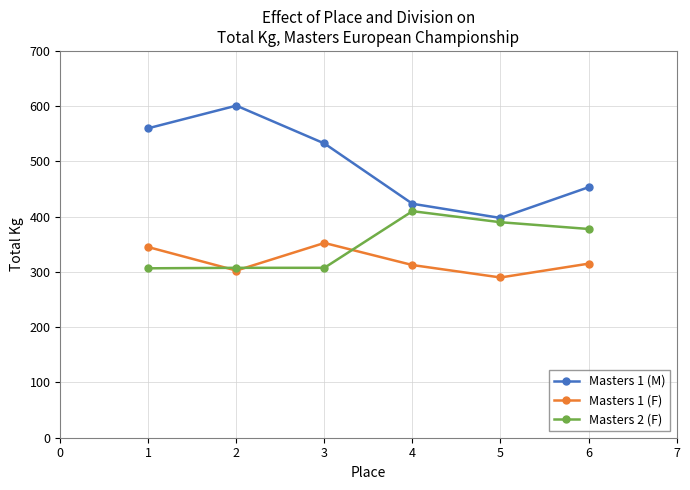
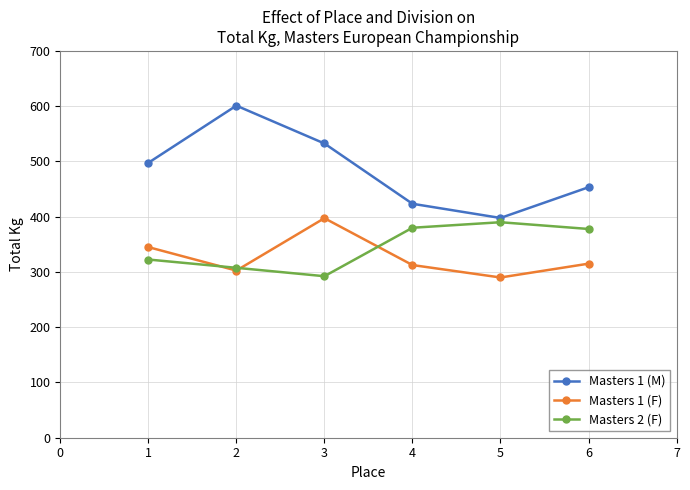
  {
    "Masters 1 (M)": {
-     "1": 560,
+     "1": 500,
      "2": 600,
      "3": 530,
      "4": 420,
      "5": 400,
      "6": 450
    },
    "Masters 1 (F)": {
      "1": 350,
      "2": 300,
-     "3": 350,
+     "3": 400,
      "4": 310,
      "5": 290,
      "6": 320
    },
    "Masters 2 (F)": {
-     "1": 310,
+     "1": 320,
      "2": 310,
-     "3": 310,
-     "4": 410,
+     "3": 290,
+     "4": 380,
      "5": 390,
      "6": 380
    }
  }
